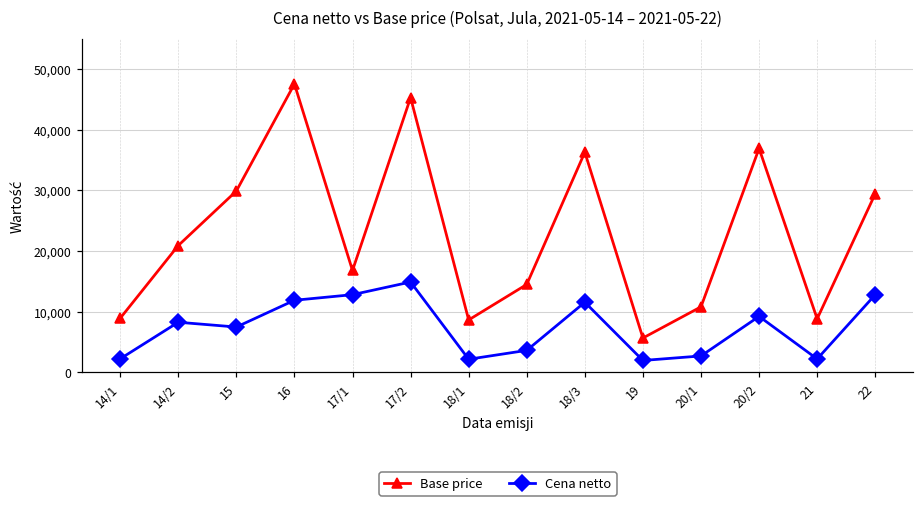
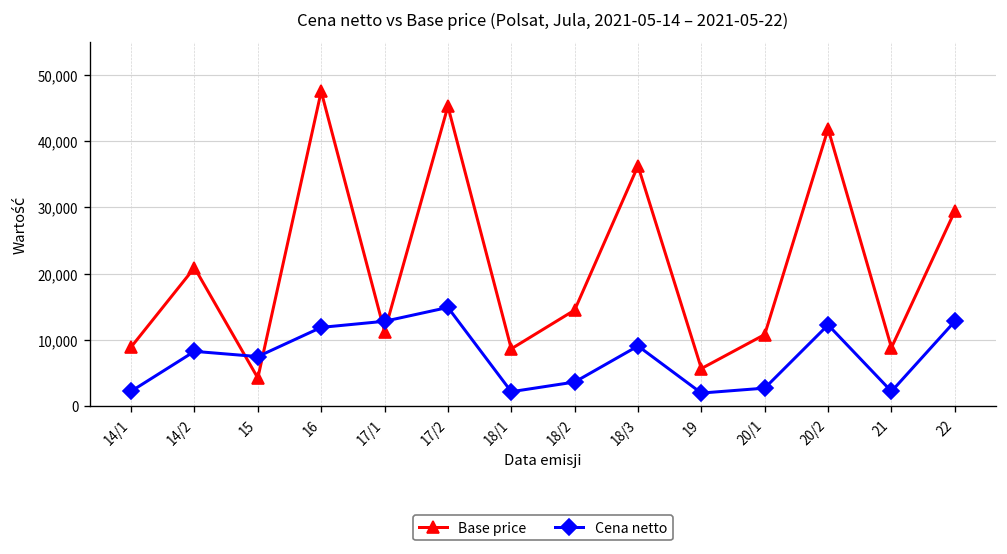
  {
    "Base price": {
      "14/1": "9,000",
      "14/2": "21,000",
-     "15": "30,000",
+     "15": "4,000",
      "16": "48,000",
-     "17/1": "17,000",
+     "17/1": "11,000",
      "17/2": "45,000",
      "18/1": "9,000",
      "18/2": "14,000",
      "18/3": "36,000",
      "19": "6,000",
      "20/1": "11,000",
-     "20/2": "37,000",
+     "20/2": "42,000",
      "21": "9,000",
      "22": "29,000"
    },
    "Cena netto": {
      "14/1": "2,000",
      "14/2": "8,000",
      "15": "7,000",
      "16": "12,000",
      "17/1": "13,000",
      "17/2": "15,000",
      "18/1": "2,000",
      "18/2": "4,000",
-     "18/3": "12,000",
+     "18/3": "9,000",
      "19": "2,000",
      "20/1": "3,000",
-     "20/2": "9,000",
+     "20/2": "12,000",
      "21": "2,000",
      "22": "13,000"
    }
  }
